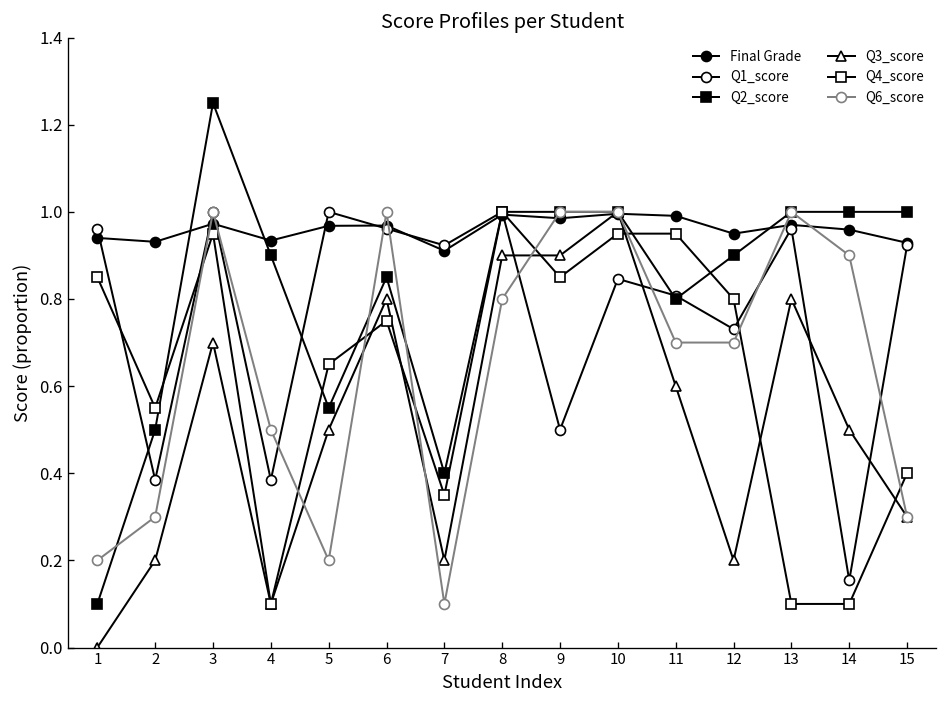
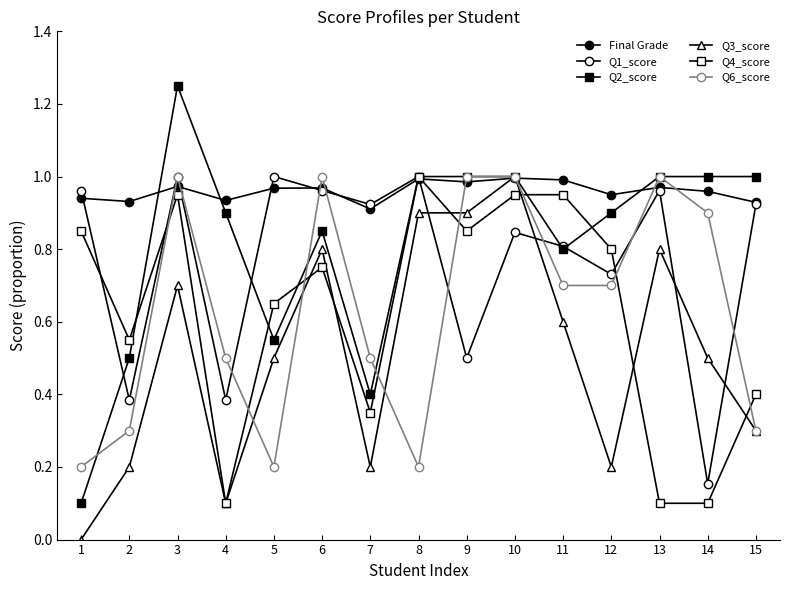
  {
    "Q6_score": {
      "1": 0.2,
      "2": 0.3,
      "4": 0.5,
      "5": 0.2,
      "6": 1.0,
-     "7": 0.1,
-     "8": 0.8,
+     "7": 0.5,
+     "8": 0.2,
      "11": 0.7,
      "12": 0.7,
      "14": 0.9
    }
  }
